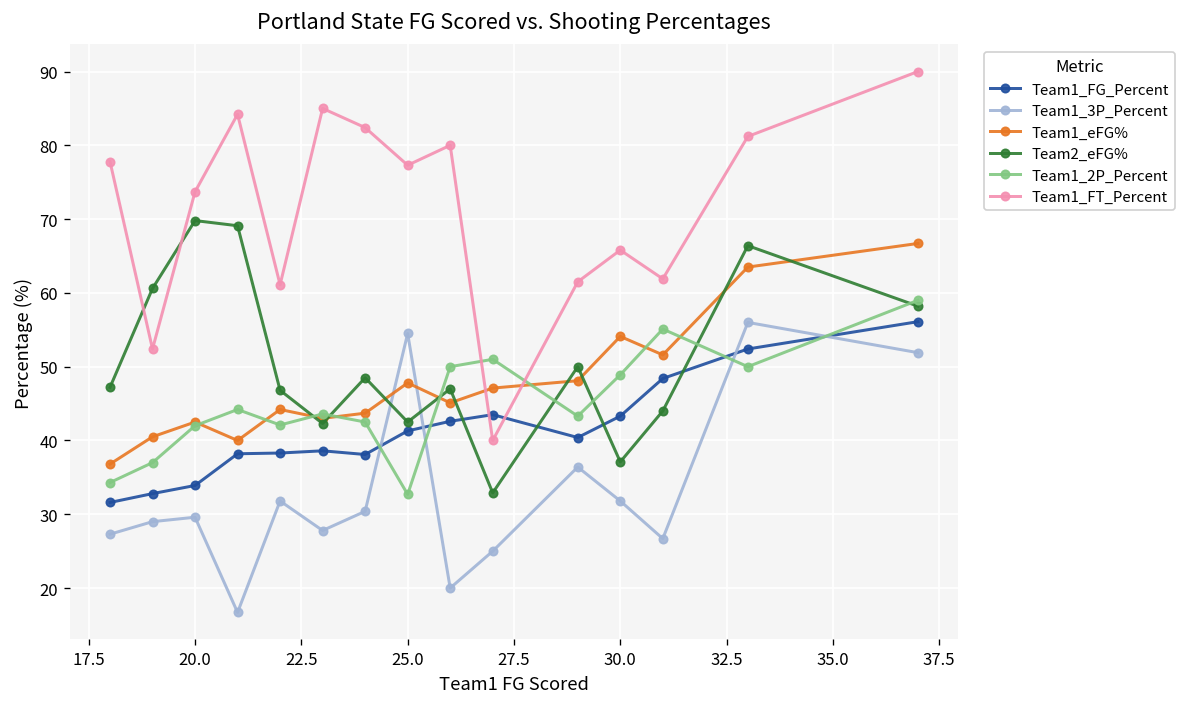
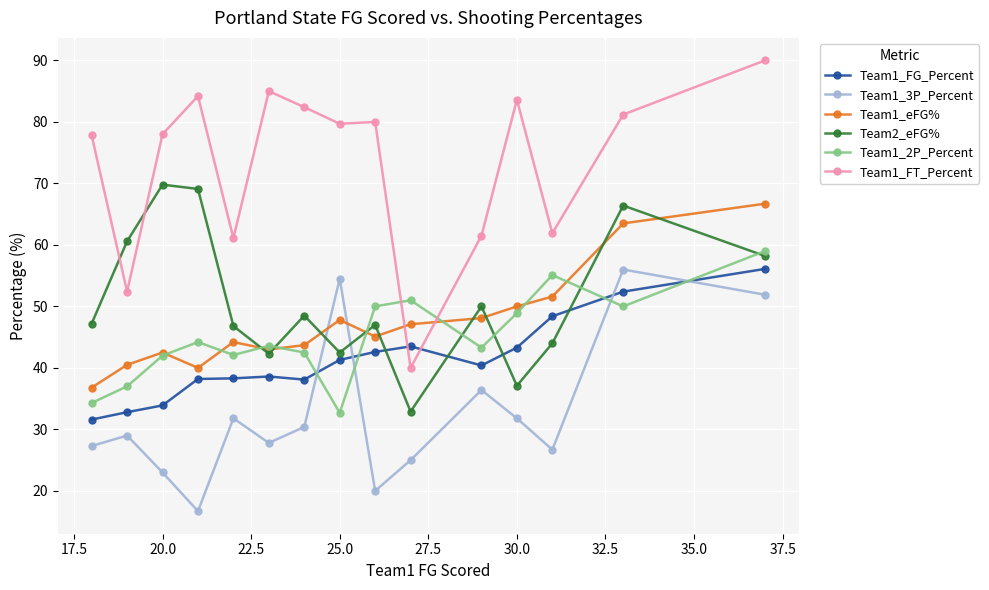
  {
    "Team1_FG_Percent": {
      "20.0": 34,
      "25.0": 41,
      "30.0": 43
    },
    "Team1_3P_Percent": {
-     "20.0": 30,
+     "20.0": 23,
      "25.0": 55,
      "30.0": 32
    },
    "Team1_eFG%": {
      "20.0": 43,
      "25.0": 48,
-     "30.0": 54
+     "30.0": 50
    },
    "Team2_eFG%": {
      "20.0": 70,
      "25.0": 43,
      "30.0": 37
    },
    "Team1_2P_Percent": {
      "20.0": 42,
      "25.0": 33,
      "30.0": 49
    },
    "Team1_FT_Percent": {
-     "20.0": 74,
-     "25.0": 77,
-     "30.0": 66
+     "20.0": 78,
+     "25.0": 80,
+     "30.0": 84
    }
  }
